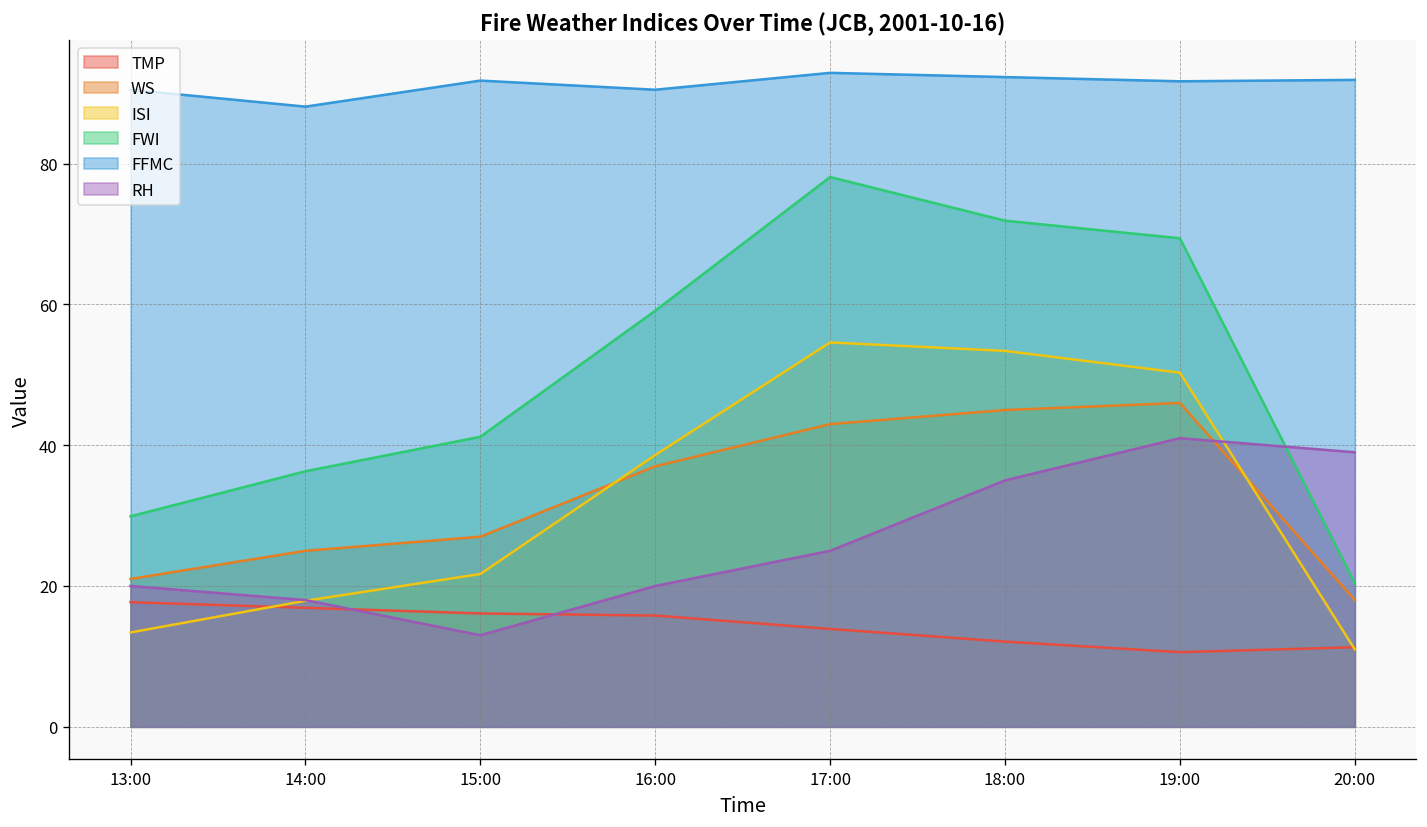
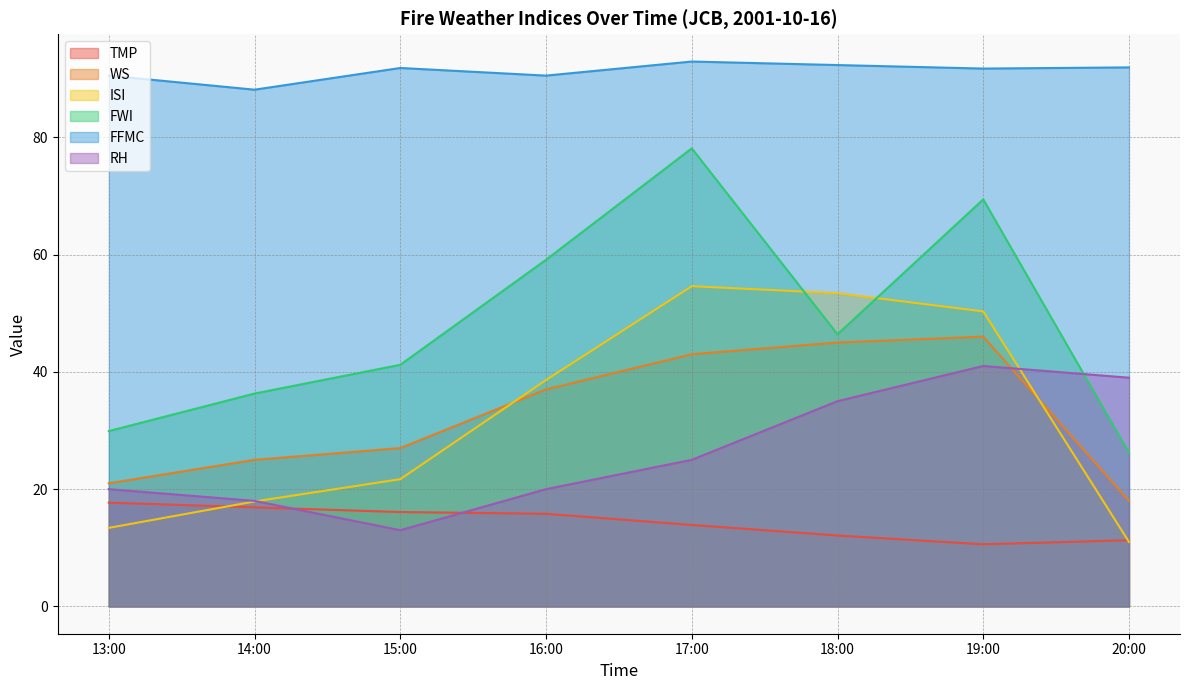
  {
    "FWI": {
      "13:00": 30,
      "14:00": 36,
      "15:00": 41,
      "16:00": 59,
      "17:00": 78,
-     "18:00": 72,
+     "18:00": 46,
      "19:00": 69,
-     "20:00": 20
+     "20:00": 26
    },
    "FFMC": {
      "14:00": 88,
      "15:00": 92,
      "16:00": 91,
      "17:00": 93,
      "18:00": 92,
      "19:00": 92,
      "20:00": 92
    },
    "RH": {
      "13:00": 20,
      "15:00": 13,
      "16:00": 20,
      "17:00": 25,
      "18:00": 35,
      "19:00": 41,
      "20:00": 39
    }
  }
